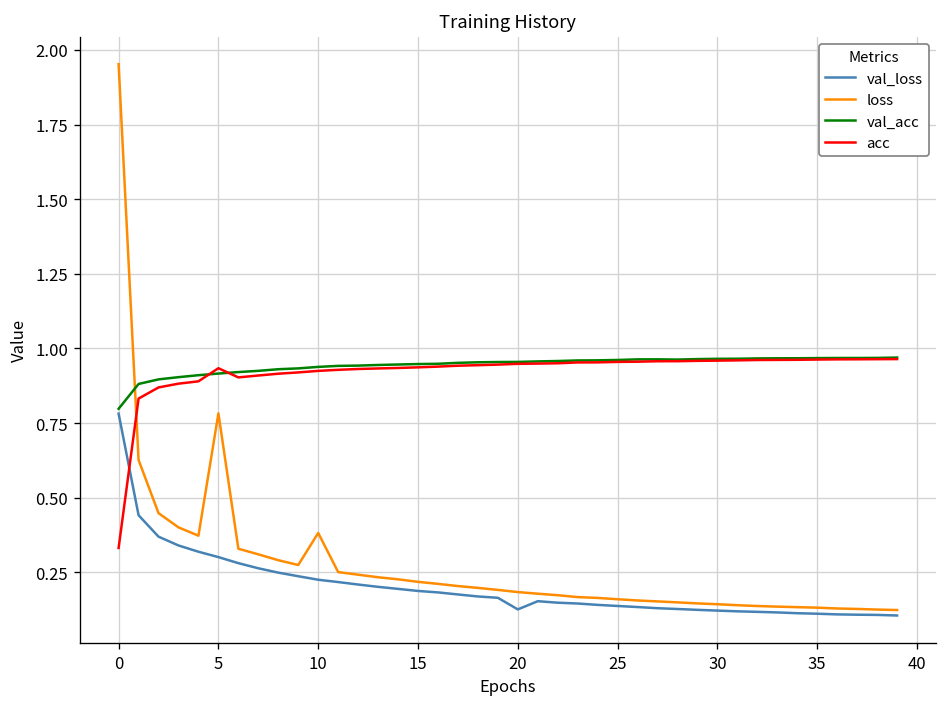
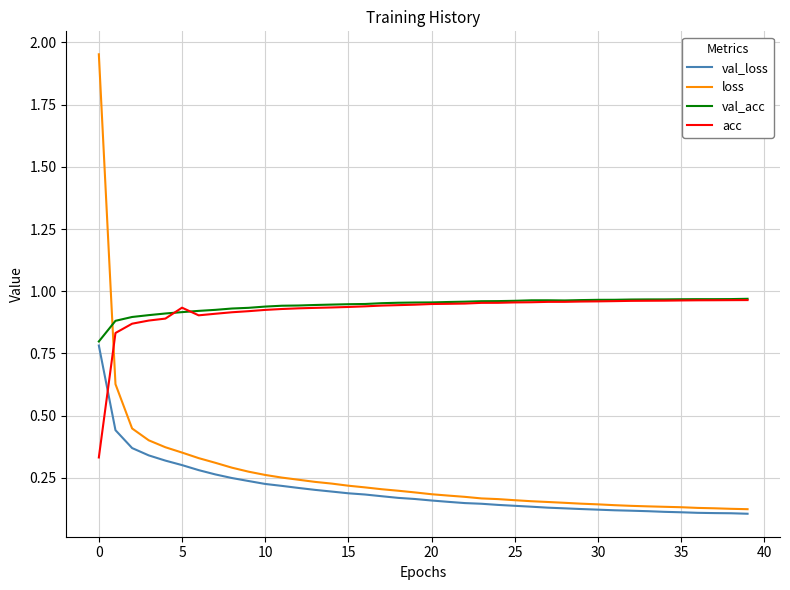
  {
    "val_loss": {
      "0": 0.78,
      "5": 0.30,
      "10": 0.23,
      "15": 0.19,
-     "20": 0.13,
+     "20": 0.16,
      "25": 0.14,
      "30": 0.12,
      "35": 0.11
    },
    "loss": {
      "0": 1.95,
-     "5": 0.78,
-     "10": 0.38,
+     "5": 0.35,
+     "10": 0.26,
      "15": 0.22,
      "20": 0.18,
      "25": 0.16,
      "30": 0.14,
      "35": 0.13
    },
    "val_acc": {
      "0": 0.80,
      "5": 0.92,
      "10": 0.94,
      "15": 0.95
    },
    "acc": {
      "0": 0.33,
      "5": 0.93,
      "10": 0.92,
      "15": 0.94
    }
  }
